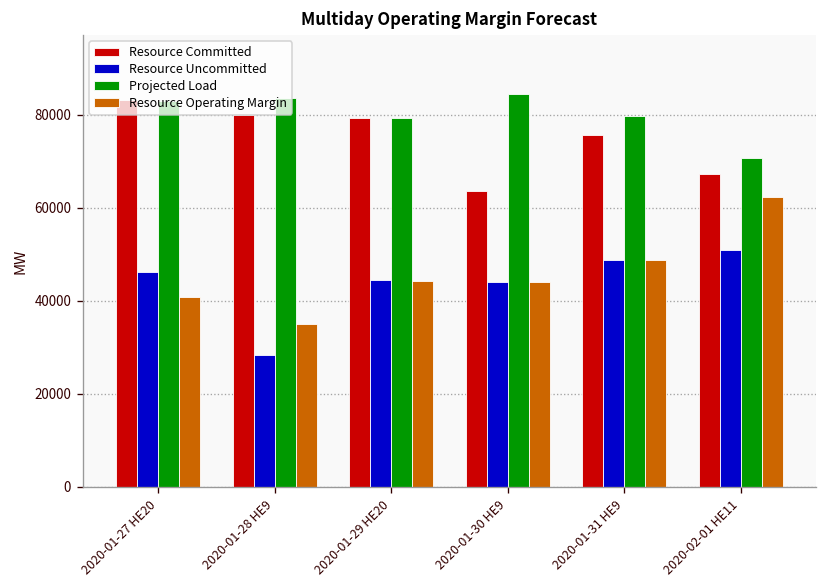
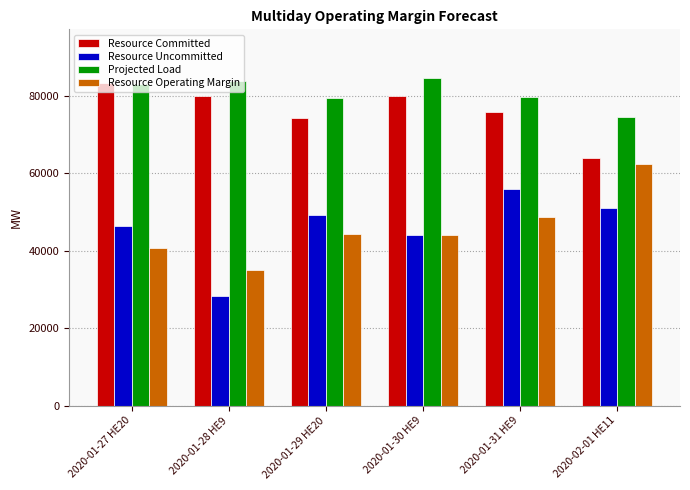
  {
    "Resource Committed": {
      "2020-01-28 HE9": 80000,
-     "2020-01-29 HE20": 79000,
-     "2020-01-30 HE9": 64000,
+     "2020-01-29 HE20": 74000,
+     "2020-01-30 HE9": 80000,
      "2020-01-31 HE9": 76000,
-     "2020-02-01 HE11": 67000
+     "2020-02-01 HE11": 64000
    },
    "Resource Uncommitted": {
      "2020-01-27 HE20": 46000,
      "2020-01-28 HE9": 28000,
-     "2020-01-29 HE20": 44000,
+     "2020-01-29 HE20": 49000,
      "2020-01-30 HE9": 44000,
-     "2020-01-31 HE9": 49000,
+     "2020-01-31 HE9": 56000,
      "2020-02-01 HE11": 51000
    },
    "Projected Load": {
      "2020-01-29 HE20": 79000,
      "2020-01-30 HE9": 84000,
      "2020-01-31 HE9": 80000,
-     "2020-02-01 HE11": 71000
+     "2020-02-01 HE11": 75000
    },
    "Resource Operating Margin": {
      "2020-01-27 HE20": 41000,
      "2020-01-28 HE9": 35000,
      "2020-01-29 HE20": 44000,
      "2020-01-30 HE9": 44000,
      "2020-01-31 HE9": 49000,
      "2020-02-01 HE11": 62000
    }
  }
